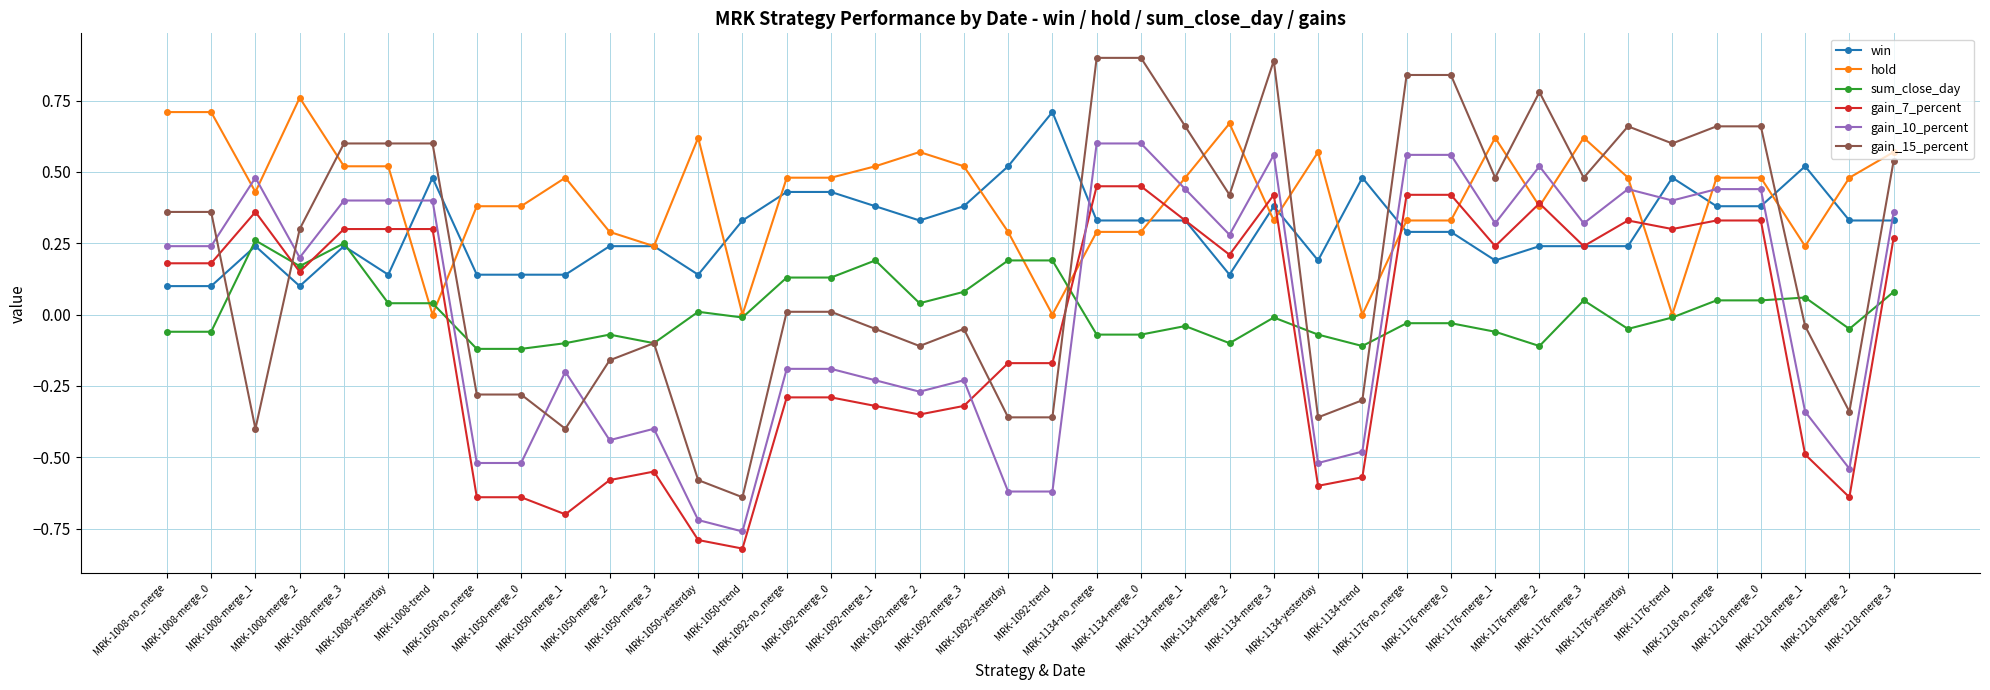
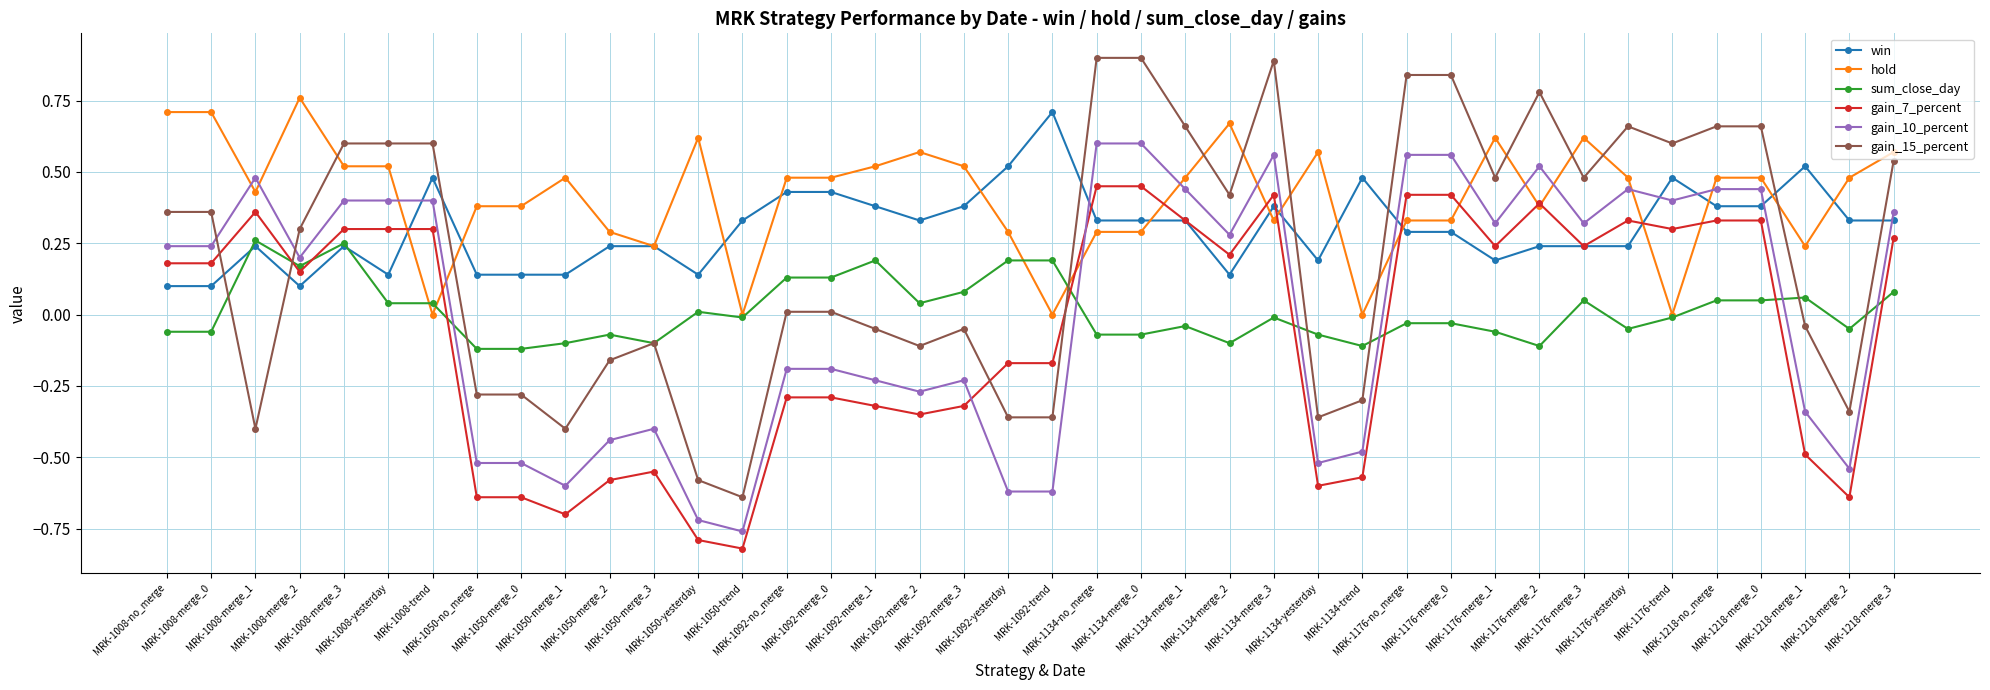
  {
    "gain_10_percent": {
      "MRK-1008-no_merge": 0.24,
      "MRK-1008-merge_0": 0.24,
      "MRK-1008-merge_1": 0.48,
      "MRK-1008-merge_2": 0.2,
      "MRK-1008-merge_3": 0.4,
      "MRK-1008-yesterday": 0.4,
      "MRK-1008-trend": 0.4,
      "MRK-1050-no_merge": -0.52,
      "MRK-1050-merge_0": -0.52,
-     "MRK-1050-merge_1": -0.2,
+     "MRK-1050-merge_1": -0.6,
      "MRK-1050-merge_2": -0.44,
      "MRK-1050-merge_3": -0.4,
      "MRK-1050-yesterday": -0.72,
      "MRK-1050-trend": -0.76,
      "MRK-1092-no_merge": -0.19,
      "MRK-1092-merge_0": -0.19,
      "MRK-1092-merge_1": -0.23,
      "MRK-1092-merge_2": -0.27,
      "MRK-1092-merge_3": -0.23,
      "MRK-1092-yesterday": -0.62,
      "MRK-1092-trend": -0.62,
      "MRK-1134-no_merge": 0.6,
      "MRK-1134-merge_0": 0.6,
      "MRK-1134-merge_1": 0.44,
      "MRK-1134-merge_2": 0.28,
      "MRK-1134-merge_3": 0.56,
      "MRK-1134-yesterday": -0.52,
      "MRK-1134-trend": -0.48,
      "MRK-1176-no_merge": 0.56,
      "MRK-1176-merge_0": 0.56,
      "MRK-1176-merge_1": 0.32,
      "MRK-1176-merge_2": 0.52,
      "MRK-1176-merge_3": 0.32,
      "MRK-1176-yesterday": 0.44,
      "MRK-1176-trend": 0.4,
      "MRK-1218-no_merge": 0.44,
      "MRK-1218-merge_0": 0.44,
      "MRK-1218-merge_1": -0.34,
      "MRK-1218-merge_2": -0.54,
      "MRK-1218-merge_3": 0.36
    }
  }
